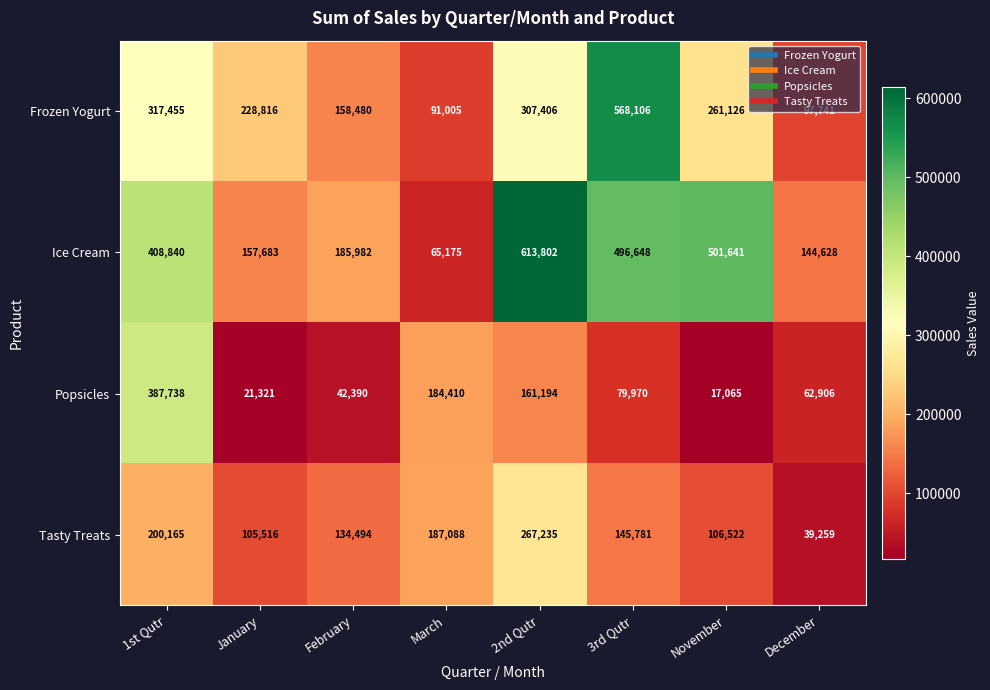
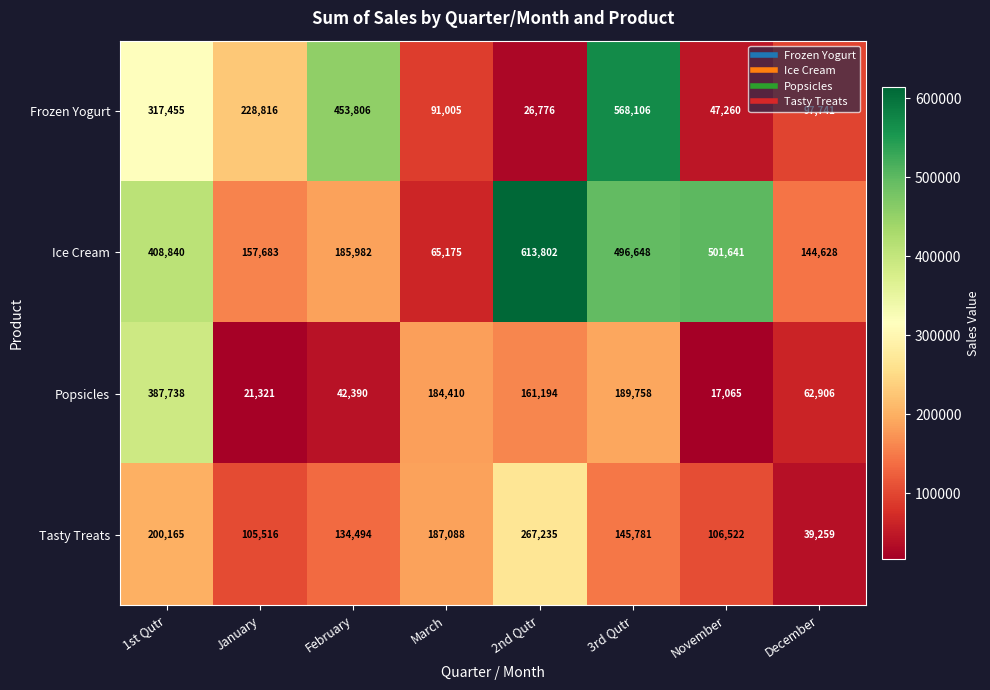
  {
    "Frozen Yogurt": {
      "1st Qutr": "317,455",
      "January": "228,816",
-     "February": "158,480",
+     "February": "453,806",
      "March": "91,005",
-     "2nd Qutr": "307,406",
+     "2nd Qutr": "26,776",
      "3rd Qutr": "568,106",
-     "November": "261,126"
+     "November": "47,260"
    },
    "Ice Cream": {
      "1st Qutr": "408,840",
      "January": "157,683",
      "February": "185,982",
      "March": "65,175",
      "2nd Qutr": "613,802",
      "3rd Qutr": "496,648",
      "November": "501,641",
      "December": "144,628"
    },
    "Popsicles": {
      "1st Qutr": "387,738",
      "January": "21,321",
      "February": "42,390",
      "March": "184,410",
      "2nd Qutr": "161,194",
-     "3rd Qutr": "79,970",
+     "3rd Qutr": "189,758",
      "November": "17,065",
      "December": "62,906"
    },
    "Tasty Treats": {
      "1st Qutr": "200,165",
      "January": "105,516",
      "February": "134,494",
      "March": "187,088",
      "2nd Qutr": "267,235",
      "3rd Qutr": "145,781",
      "November": "106,522",
      "December": "39,259"
    }
  }
